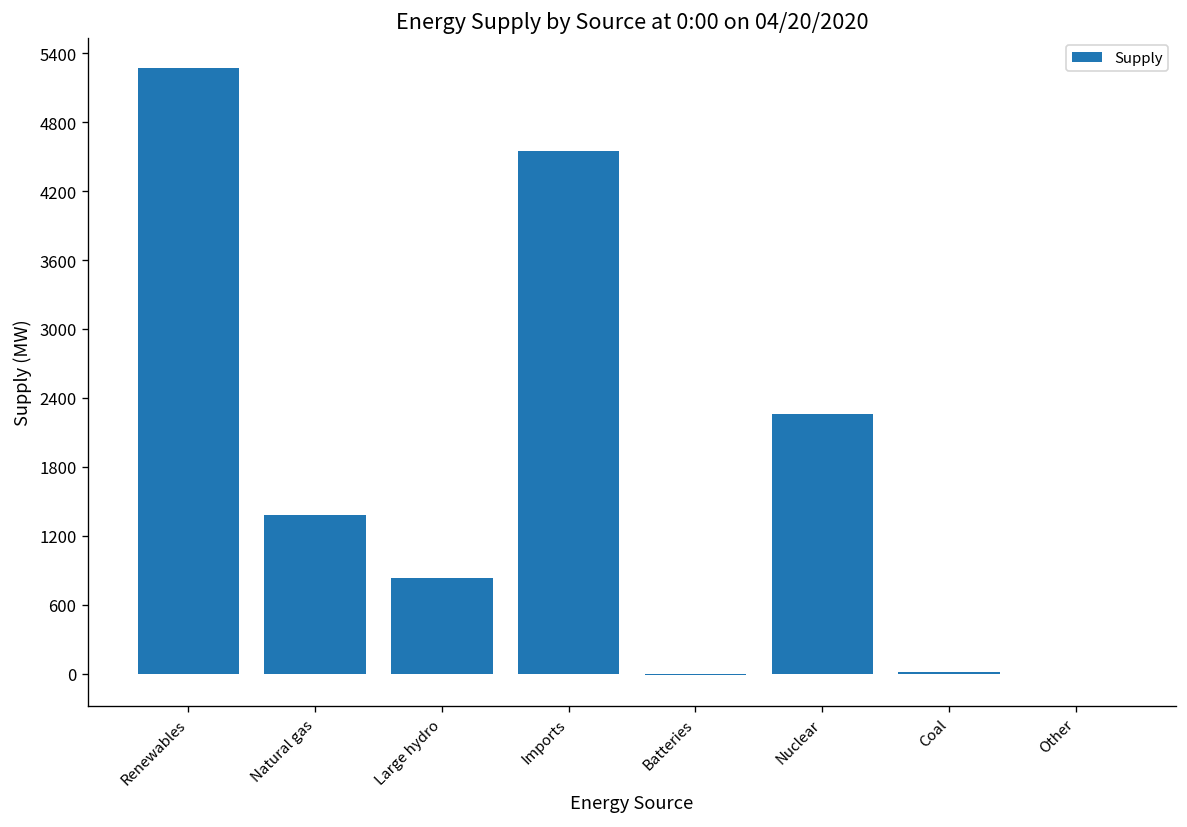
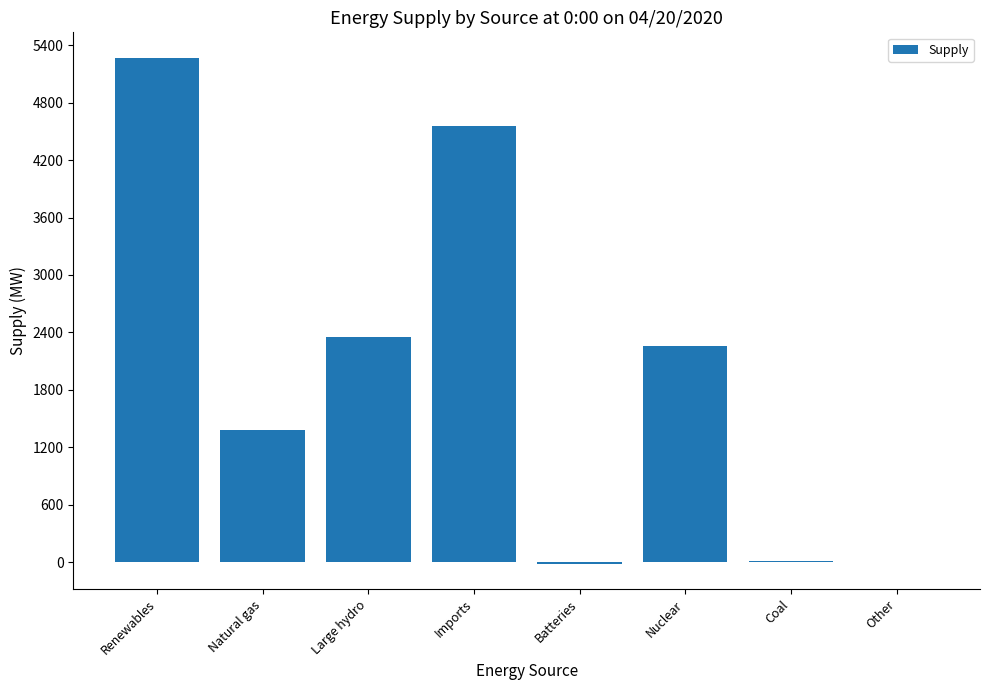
  {
    "Renewables": 5300,
    "Natural gas": 1400,
-   "Large hydro": 800,
+   "Large hydro": 2400,
    "Imports": 4600,
    "Nuclear": 2300,
    "Other": 0
  }
